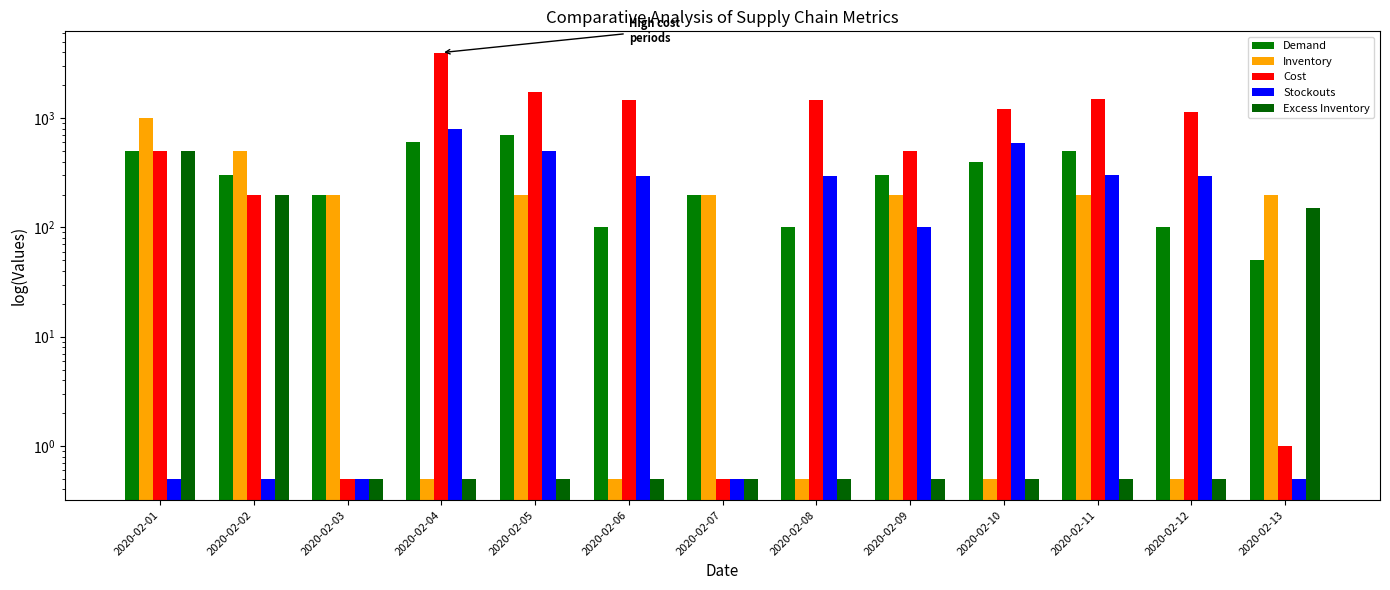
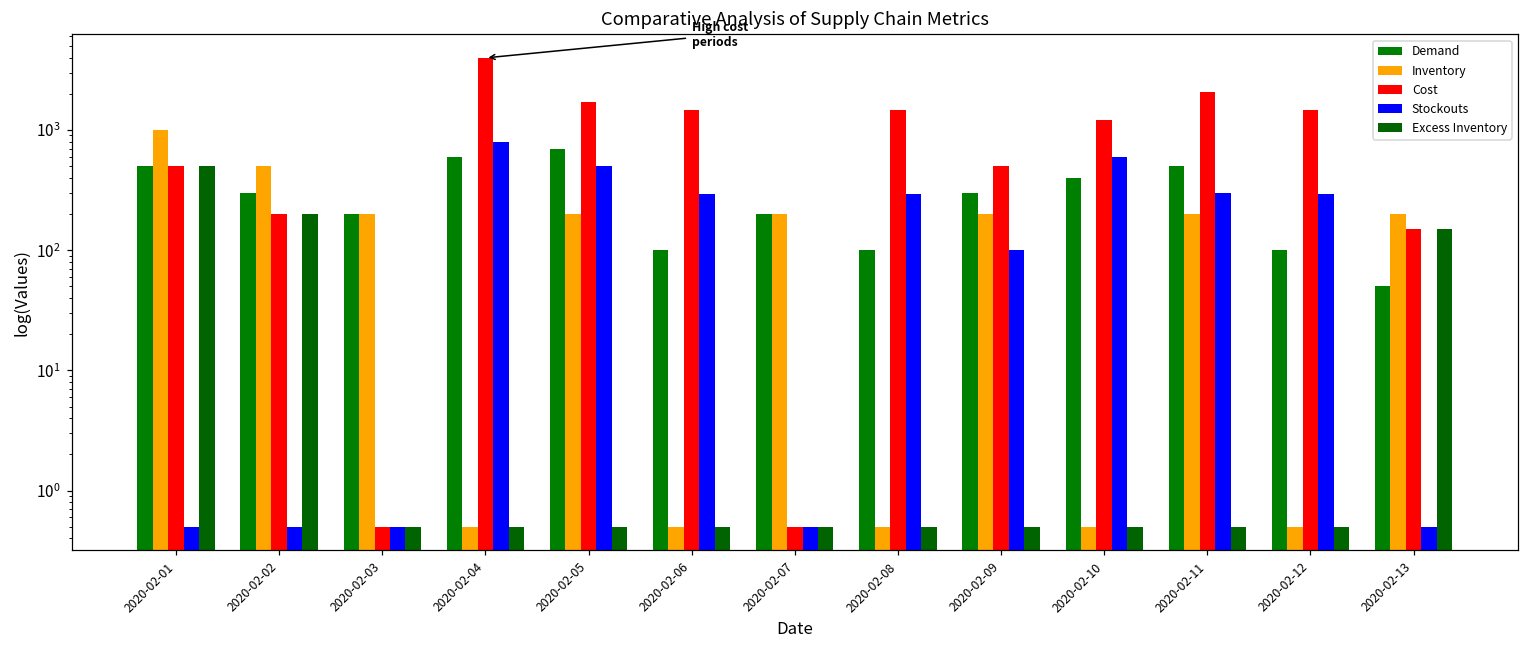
  {
    "Inventory": {
      "2020-02-01": 1000,
      "2020-02-02": 500,
      "2020-02-03": 200,
      "2020-02-04": 0.5,
      "2020-02-05": 200,
      "2020-02-06": 0.5,
      "2020-02-07": 200,
      "2020-02-08": 0.5,
      "2020-02-09": 200,
      "2020-02-10": 0.5,
      "2020-02-11": 200,
      "2020-02-12": 0.5,
      "2020-02-13": 200
    },
    "Cost": {
      "2020-02-01": 500,
      "2020-02-02": 200,
      "2020-02-03": 0.5,
      "2020-02-04": 4000,
      "2020-02-05": 1700,
      "2020-02-06": 1500,
      "2020-02-07": 0.5,
      "2020-02-08": 1500,
      "2020-02-09": 500,
      "2020-02-10": 1200,
-     "2020-02-11": 1500,
-     "2020-02-12": 1100,
-     "2020-02-13": 1
+     "2020-02-11": 2100,
+     "2020-02-12": 1500,
+     "2020-02-13": 150
    },
    "Stockouts": {
      "2020-02-01": 0.5,
      "2020-02-02": 0.5,
      "2020-02-03": 0.5,
      "2020-02-04": 800,
      "2020-02-05": 500,
      "2020-02-06": 300,
      "2020-02-07": 0.5,
      "2020-02-08": 300,
      "2020-02-09": 100,
      "2020-02-10": 600,
      "2020-02-11": 300,
      "2020-02-12": 300,
      "2020-02-13": 0.5
    }
  }
